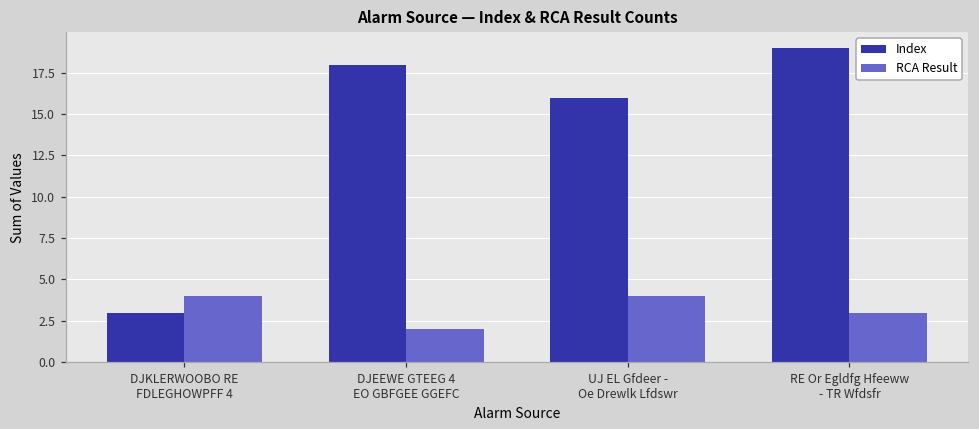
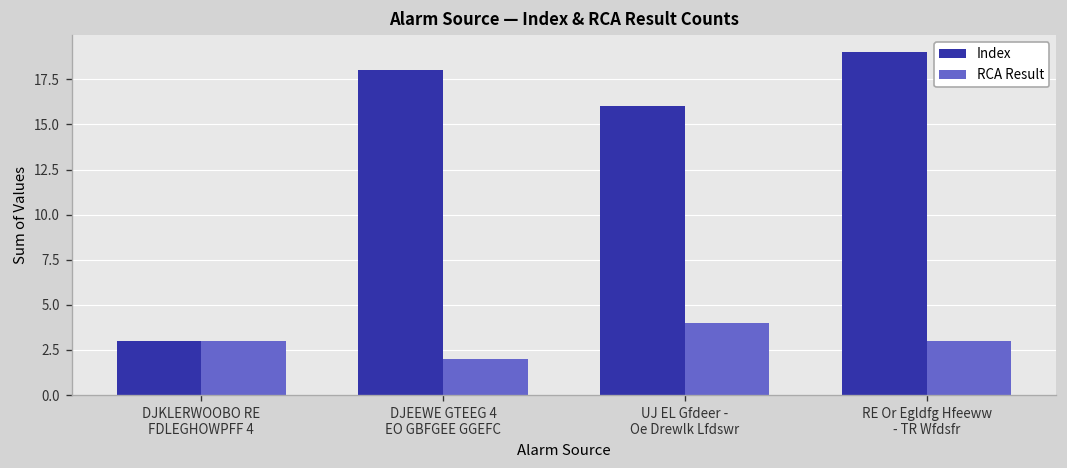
  {
    "Index": {
      "DJKLERWOOBO RE FDLEGHOWPFF 4": 3,
      "DJEEWE GTEEG 4 EO GBFGEE GGEFC": 18,
      "UJ EL Gfdeer - Oe Drewlk Lfdswr": 16,
      "RE Or Egldfg Hfeeww - TR Wfdsfr": 19
    },
    "RCA Result": {
-     "DJKLERWOOBO RE FDLEGHOWPFF 4": 4,
+     "DJKLERWOOBO RE FDLEGHOWPFF 4": 3,
      "DJEEWE GTEEG 4 EO GBFGEE GGEFC": 2,
      "UJ EL Gfdeer - Oe Drewlk Lfdswr": 4,
      "RE Or Egldfg Hfeeww - TR Wfdsfr": 3
    }
  }
